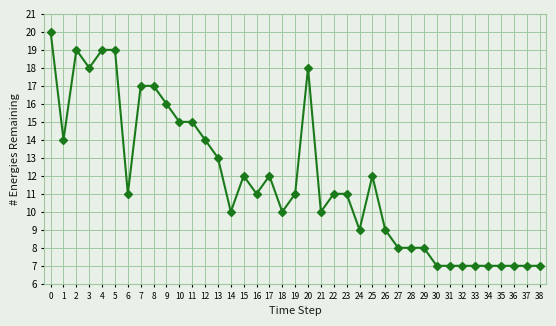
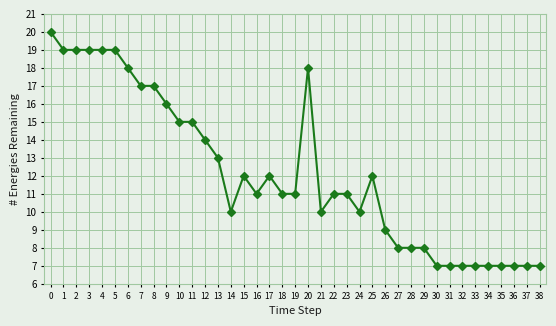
  {
    "0": 20,
-   "1": 14,
+   "1": 19,
    "2": 19,
-   "3": 18,
+   "3": 19,
    "4": 19,
    "5": 19,
-   "6": 11,
+   "6": 18,
    "7": 17,
    "8": 17,
    "9": 16,
    "10": 15,
    "11": 15,
    "12": 14,
    "13": 13,
    "14": 10,
    "15": 12,
    "16": 11,
    "17": 12,
-   "18": 10,
+   "18": 11,
    "19": 11,
    "20": 18,
    "21": 10,
    "22": 11,
    "23": 11,
-   "24": 9,
+   "24": 10,
    "25": 12,
    "26": 9,
    "27": 8,
    "28": 8,
    "29": 8,
    "30": 7,
    "31": 7,
    "32": 7,
    "33": 7,
    "34": 7,
    "35": 7,
    "36": 7,
    "37": 7,
    "38": 7
  }
